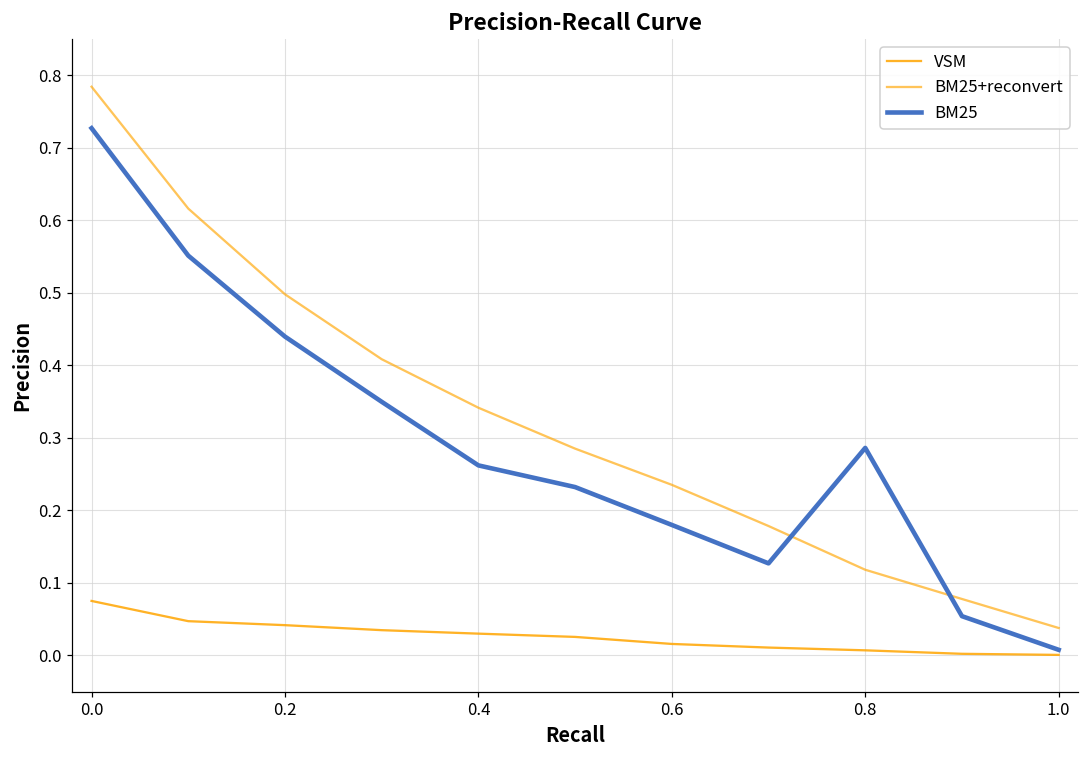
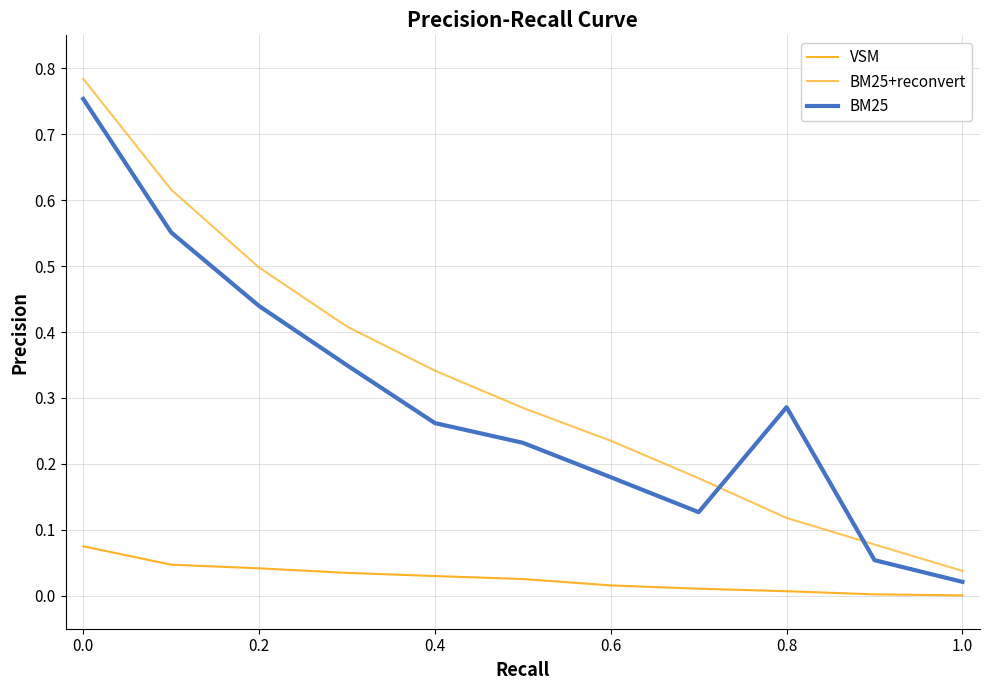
  {
    "BM25": {
-     "0.0": 0.73,
+     "0.0": 0.75,
      "0.2": 0.44,
      "0.4": 0.26,
      "0.6": 0.18,
      "0.8": 0.29,
-     "1.0": 0.01
+     "1.0": 0.02
    }
  }
